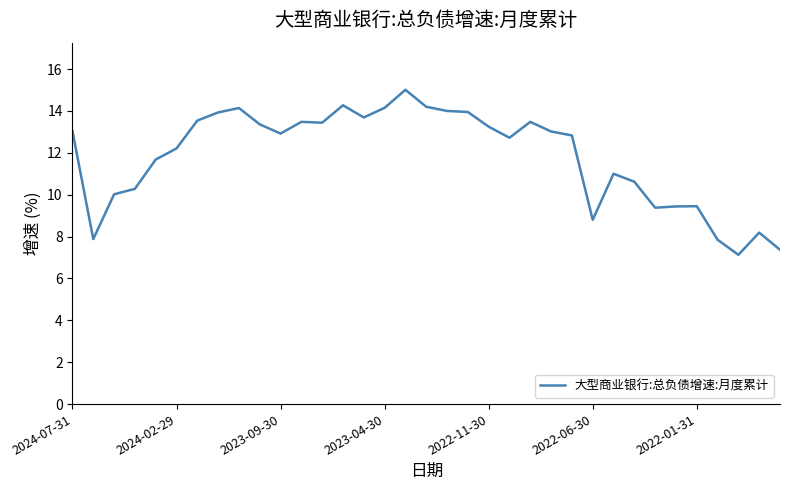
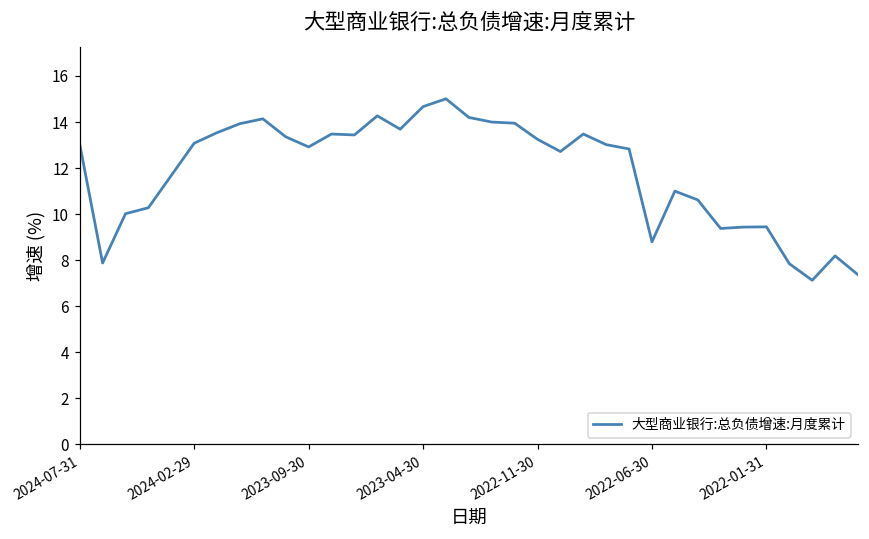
  {
    "2024-07-31": 13.0,
-   "2024-02-29": 12.2,
+   "2024-02-29": 13.1,
    "2023-09-30": 12.9,
-   "2023-04-30": 14.2,
+   "2023-04-30": 14.7,
    "2022-11-30": 13.3,
    "2022-06-30": 8.8,
    "2022-01-31": 9.5
  }
